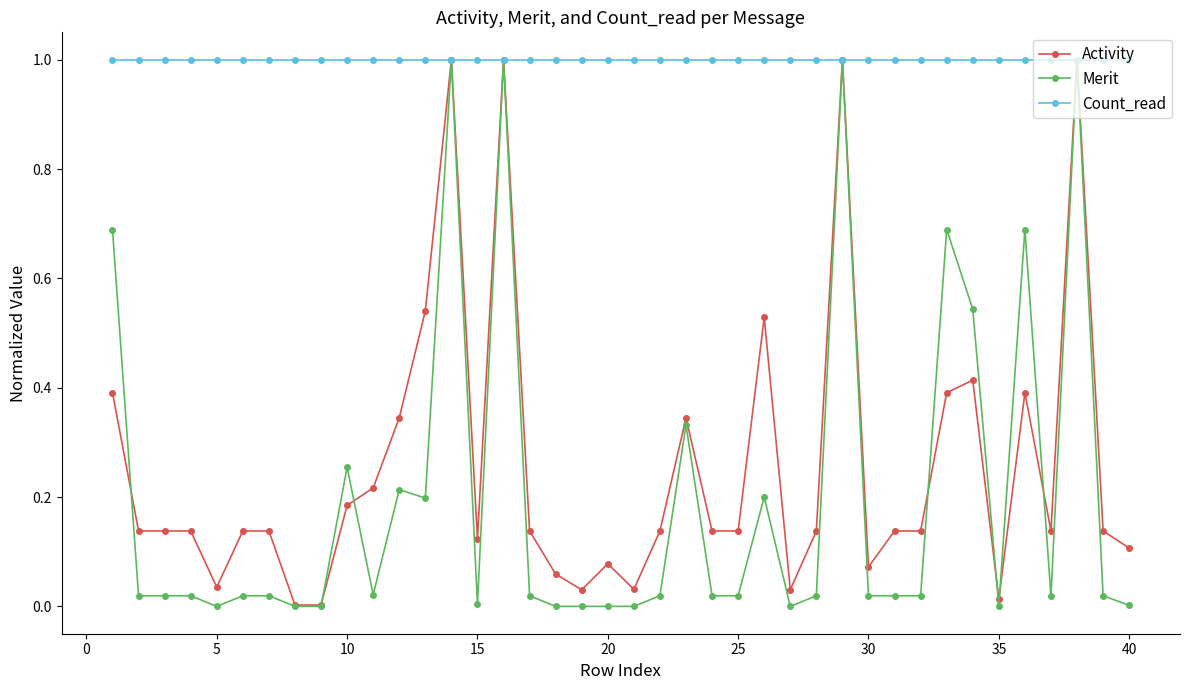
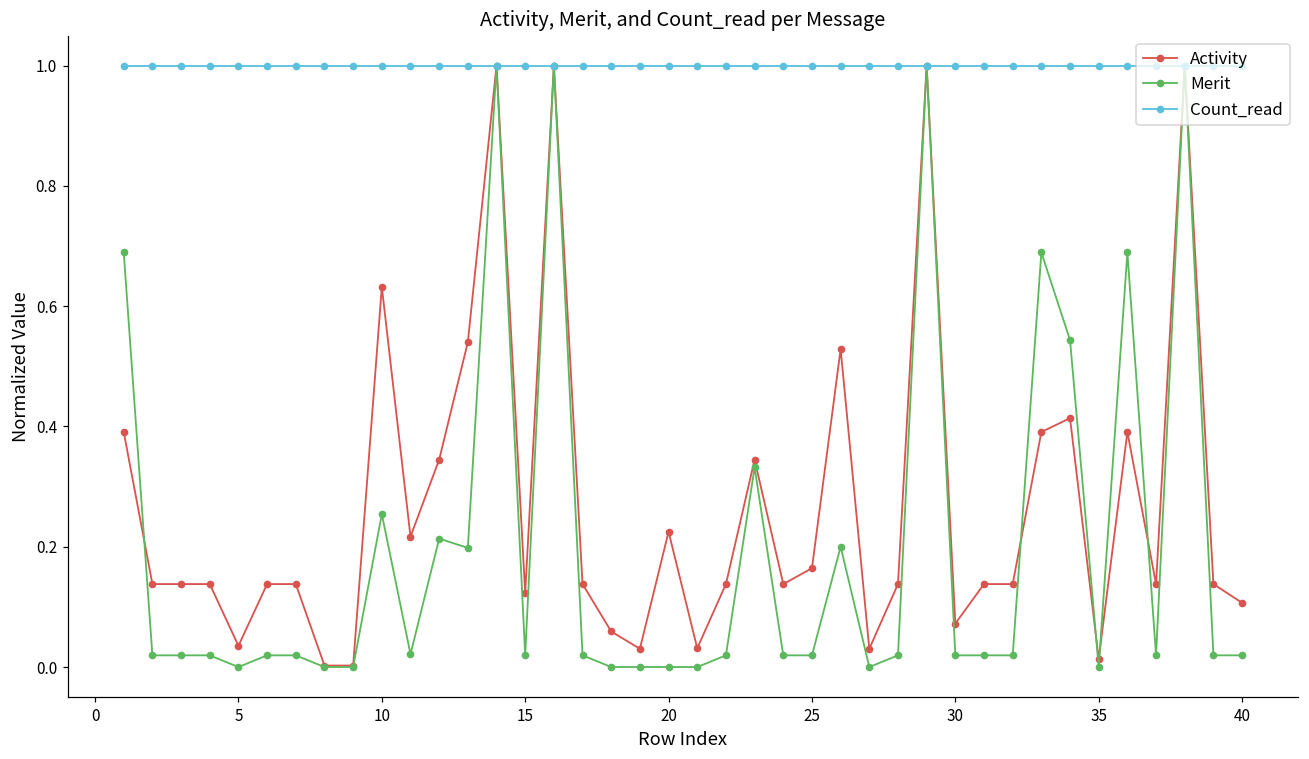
  {
    "Activity": {
      "5": 0.04,
-     "10": 0.18,
+     "10": 0.63,
      "15": 0.12,
-     "20": 0.08,
-     "25": 0.14,
+     "20": 0.22,
+     "25": 0.16,
      "30": 0.07,
      "35": 0.01,
      "40": 0.11
    },
    "Merit": {
      "5": 0.00,
      "10": 0.25,
-     "15": 0.00,
+     "15": 0.02,
      "20": 0.00,
      "25": 0.02,
      "30": 0.02,
      "35": 0.00,
-     "40": 0.00
+     "40": 0.02
    },
    "Count_read": {
      "5": 1.00,
      "10": 1.00,
      "15": 1.00,
      "20": 1.00,
      "25": 1.00,
      "30": 1.00,
      "35": 1.00
    }
  }
